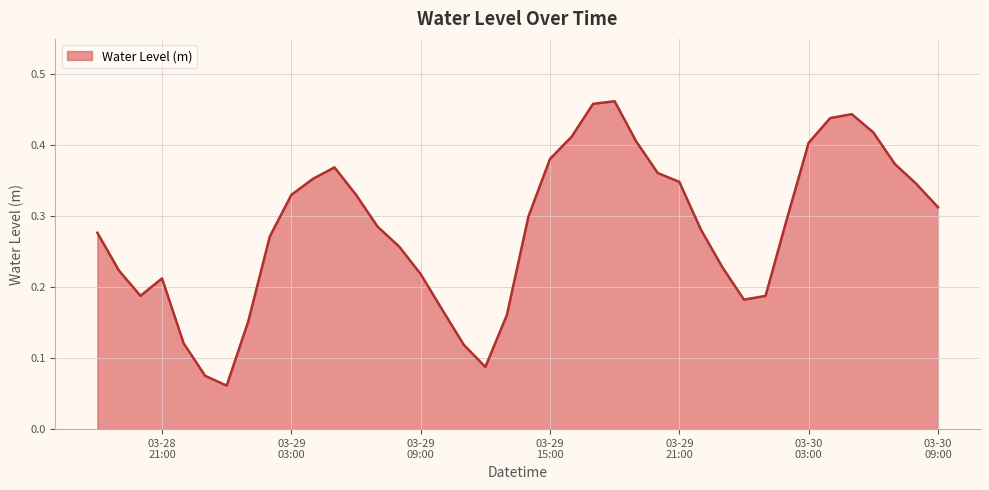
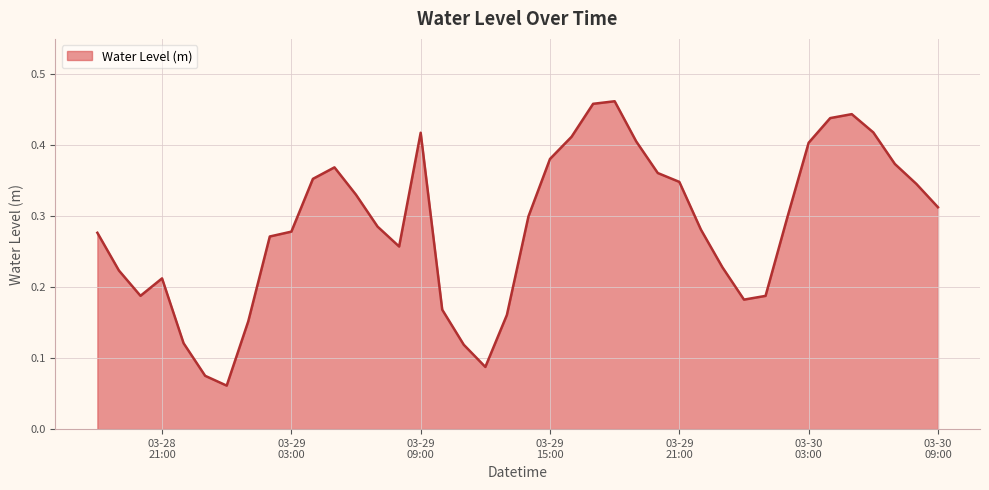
  {
    "03-28 21:00": 0.21,
-   "03-29 03:00": 0.33,
-   "03-29 09:00": 0.22,
+   "03-29 03:00": 0.28,
+   "03-29 09:00": 0.42,
    "03-29 15:00": 0.38,
    "03-29 21:00": 0.35,
    "03-30 03:00": 0.40,
    "03-30 09:00": 0.31
  }
